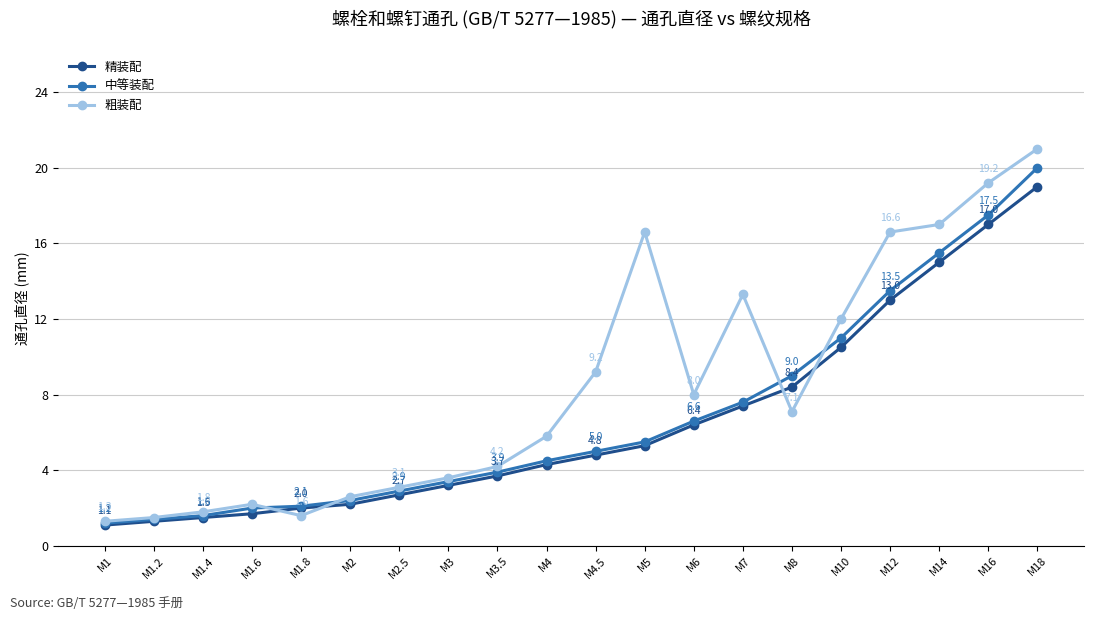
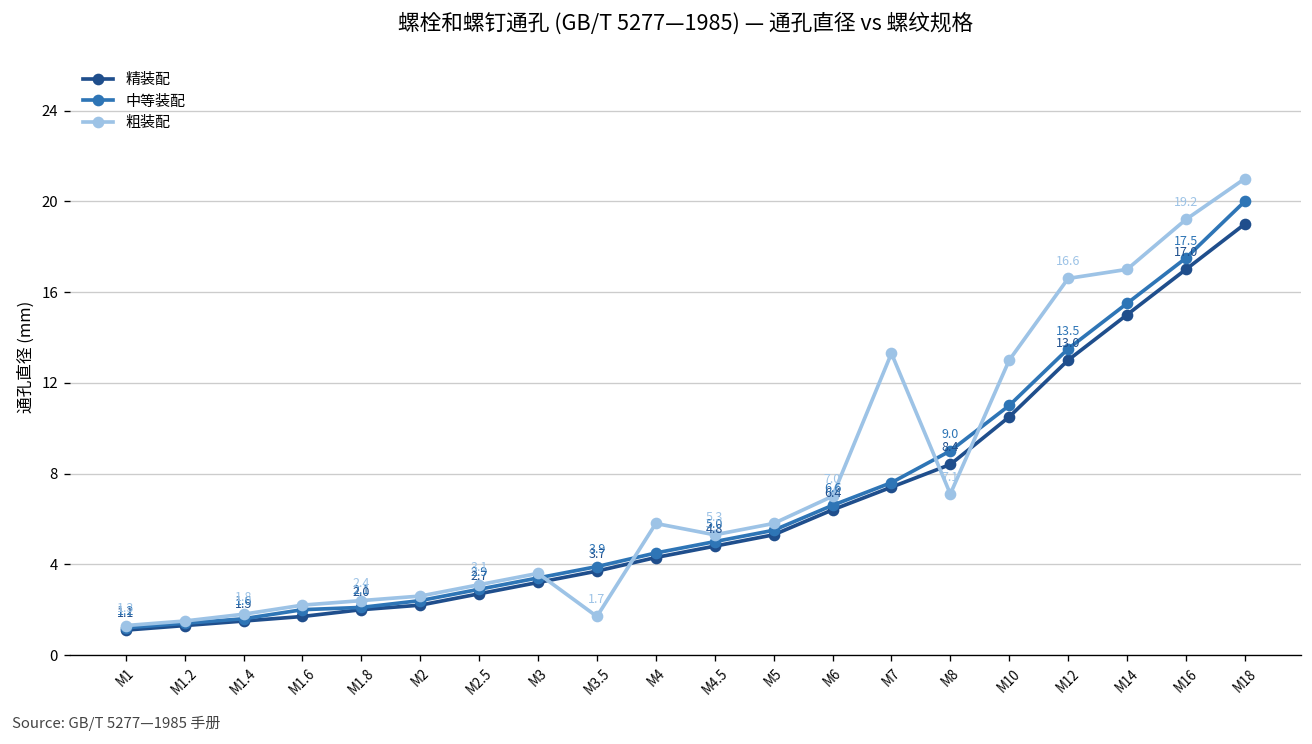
  {
    "粗装配": {
-     "M1.8": 1.6,
-     "M3.5": 4.2,
-     "M4.5": 9.2,
-     "M5": 16.6,
-     "M6": 8.0,
+     "M1.8": 2.4,
+     "M3.5": 1.7,
+     "M4.5": 5.3,
+     "M5": 5.8,
+     "M6": 7.0,
      "M8": 7.1,
-     "M10": 12,
+     "M10": 13,
      "M12": 16.6,
      "M16": 19.2
    }
  }
